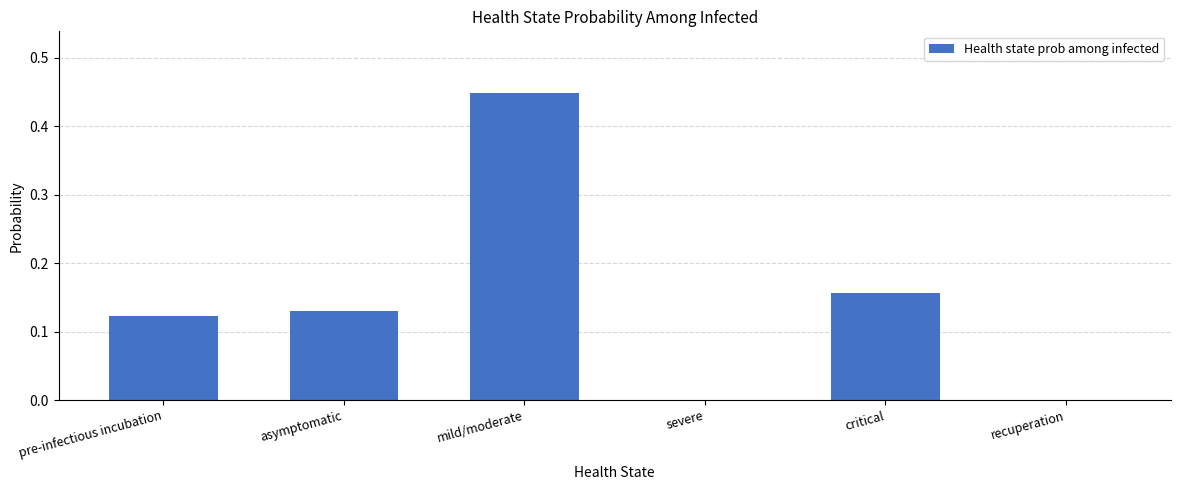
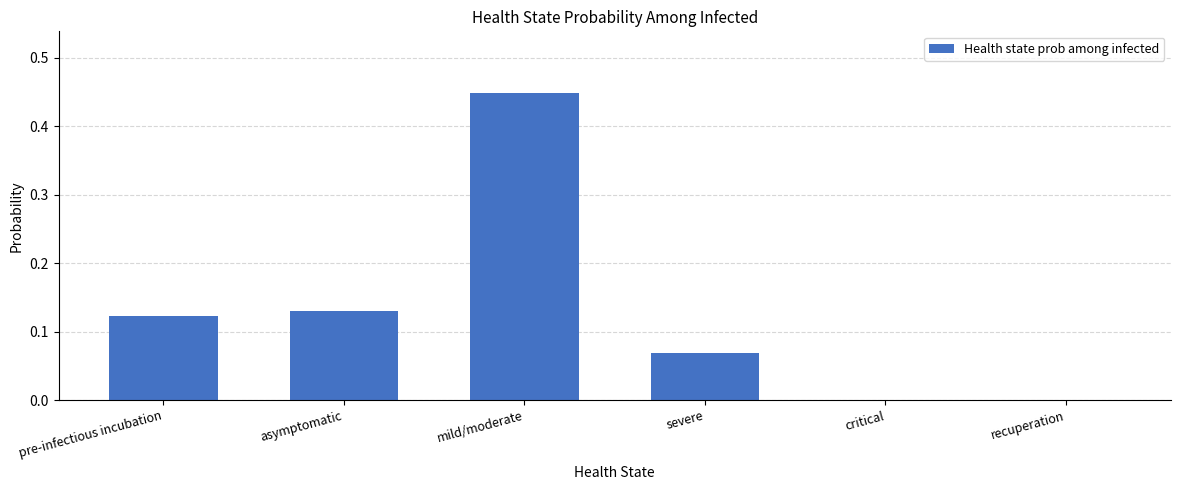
  {
    "pre-infectious incubation": 0.12,
    "asymptomatic": 0.13,
    "mild/moderate": 0.45,
-   "severe": 0.00,
-   "critical": 0.16,
+   "severe": 0.07,
+   "critical": 0.00,
    "recuperation": 0.00
  }
